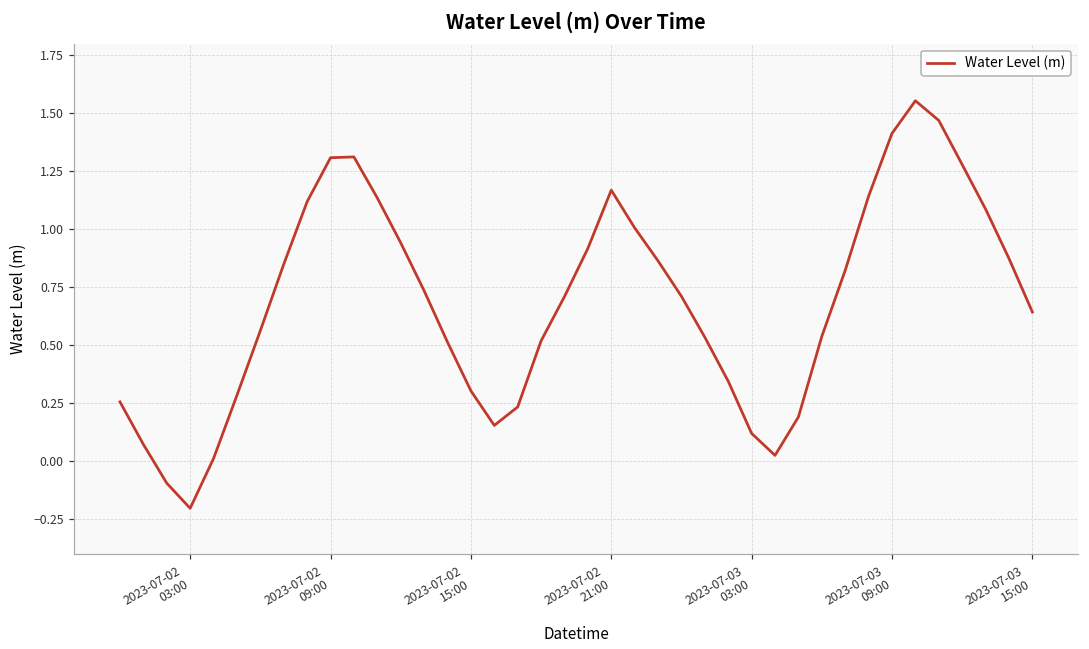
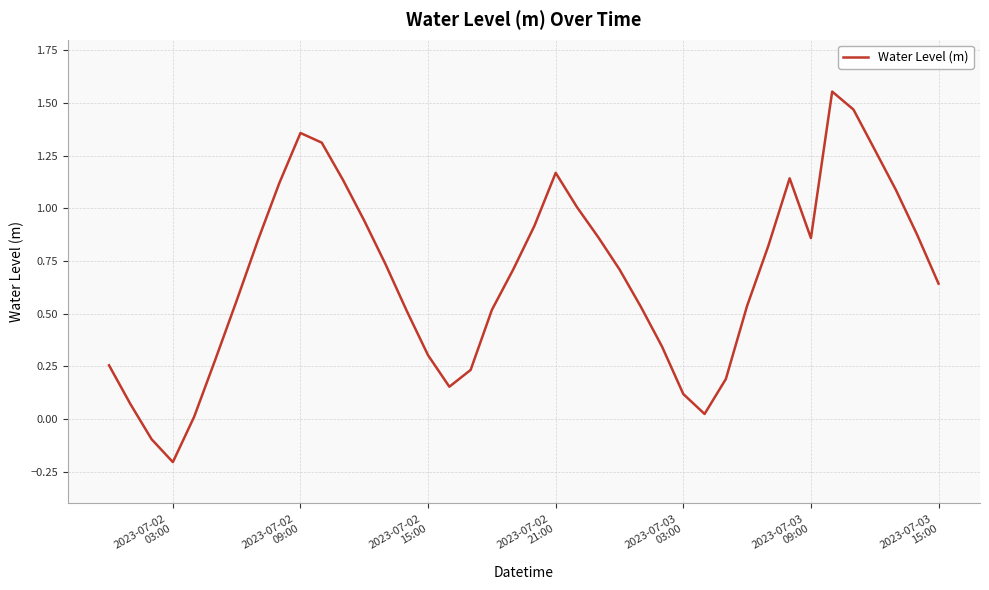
  {
    "2023-07-02 03:00": -0.20,
-   "2023-07-02 09:00": 1.31,
+   "2023-07-02 09:00": 1.36,
    "2023-07-02 15:00": 0.30,
    "2023-07-02 21:00": 1.17,
    "2023-07-03 03:00": 0.12,
-   "2023-07-03 09:00": 1.41,
+   "2023-07-03 09:00": 0.86,
    "2023-07-03 15:00": 0.64
  }
